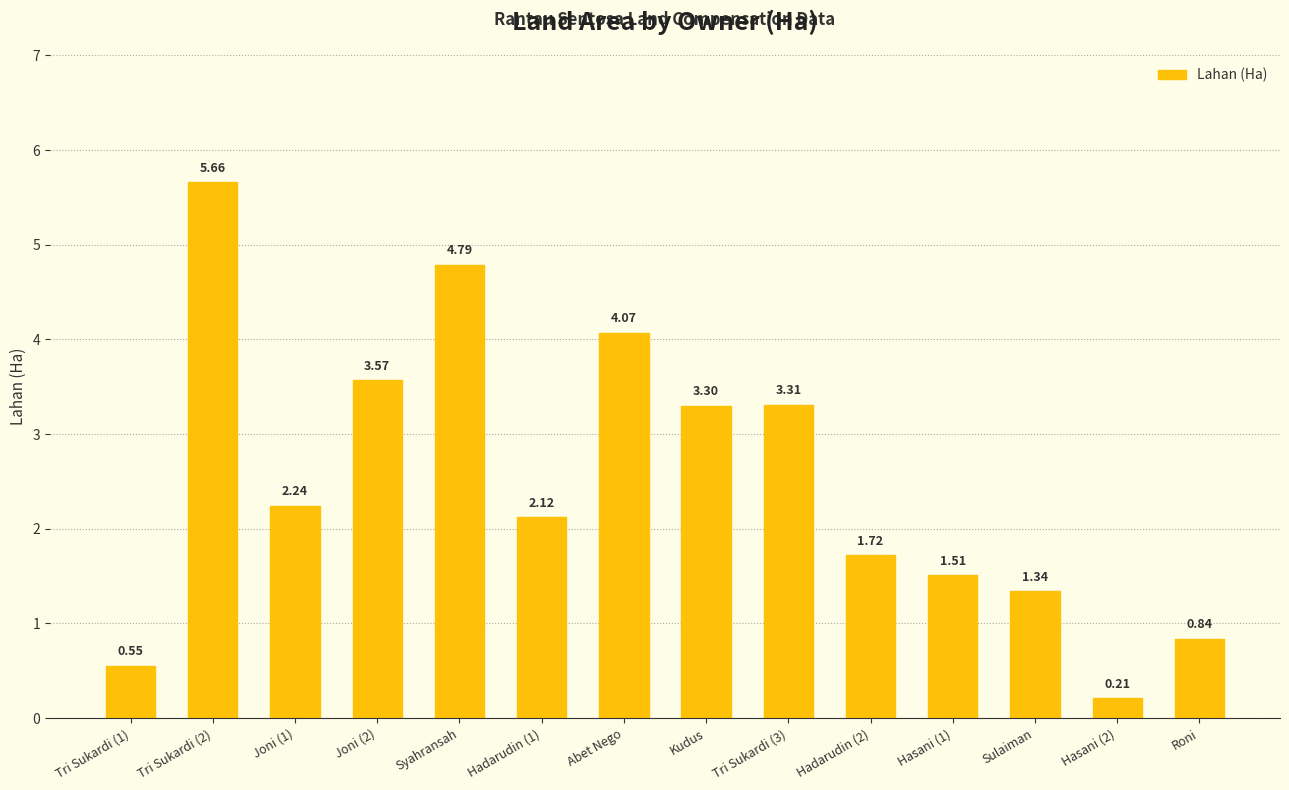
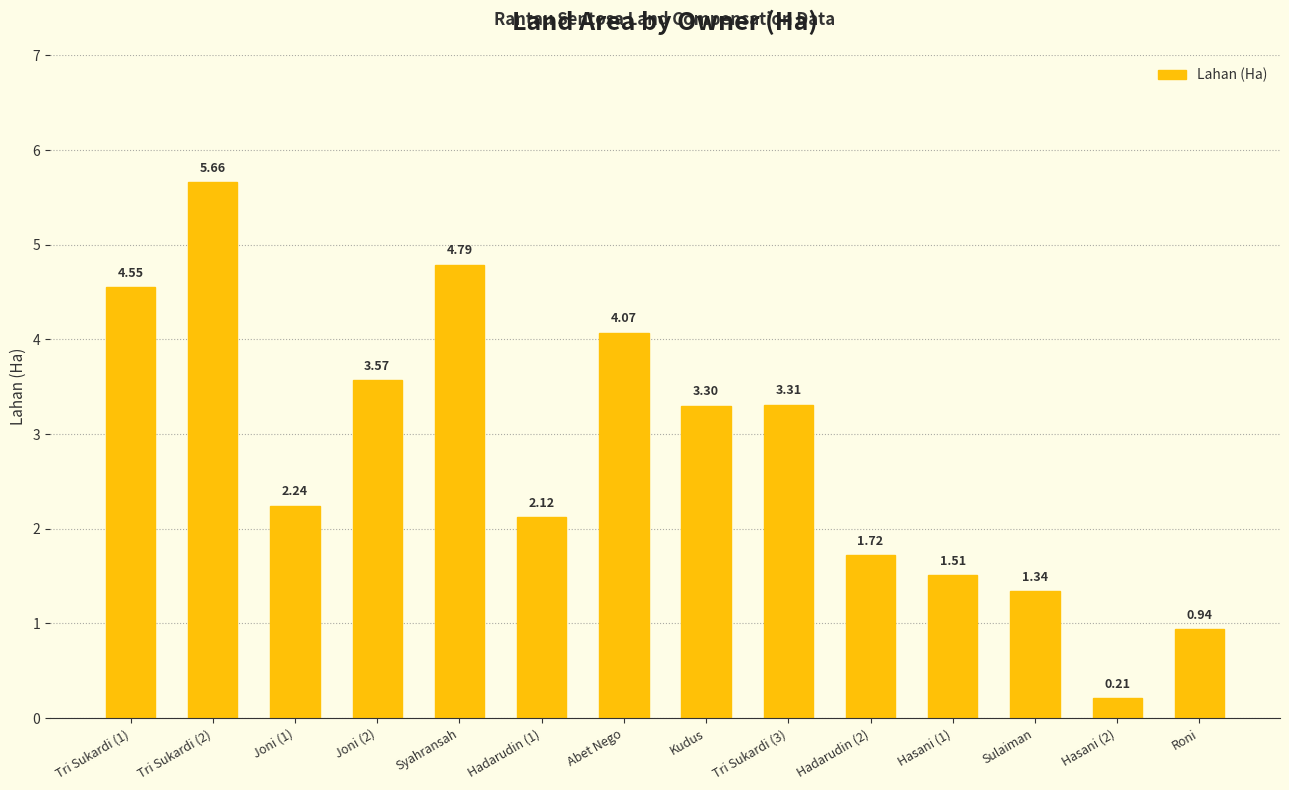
  {
-   "Tri Sukardi (1)": 0.55,
+   "Tri Sukardi (1)": 4.55,
    "Tri Sukardi (2)": 5.66,
    "Joni (1)": 2.24,
    "Joni (2)": 3.57,
    "Syahransah": 4.79,
    "Hadarudin (1)": 2.12,
    "Abet Nego": 4.07,
    "Kudus": 3.30,
    "Tri Sukardi (3)": 3.31,
    "Hadarudin (2)": 1.72,
    "Hasani (1)": 1.51,
    "Sulaiman": 1.34,
    "Hasani (2)": 0.21,
-   "Roni": 0.84
+   "Roni": 0.94
  }
